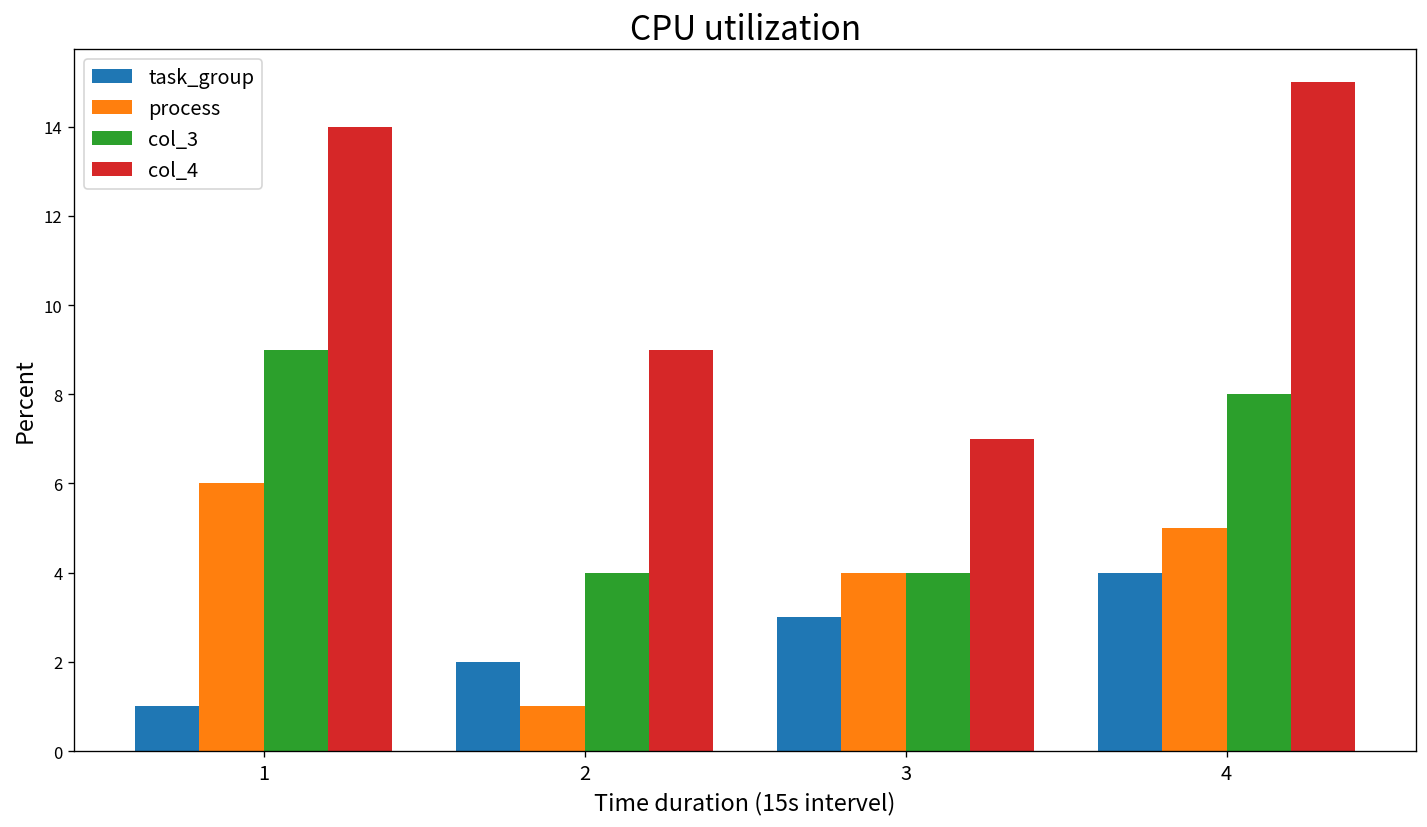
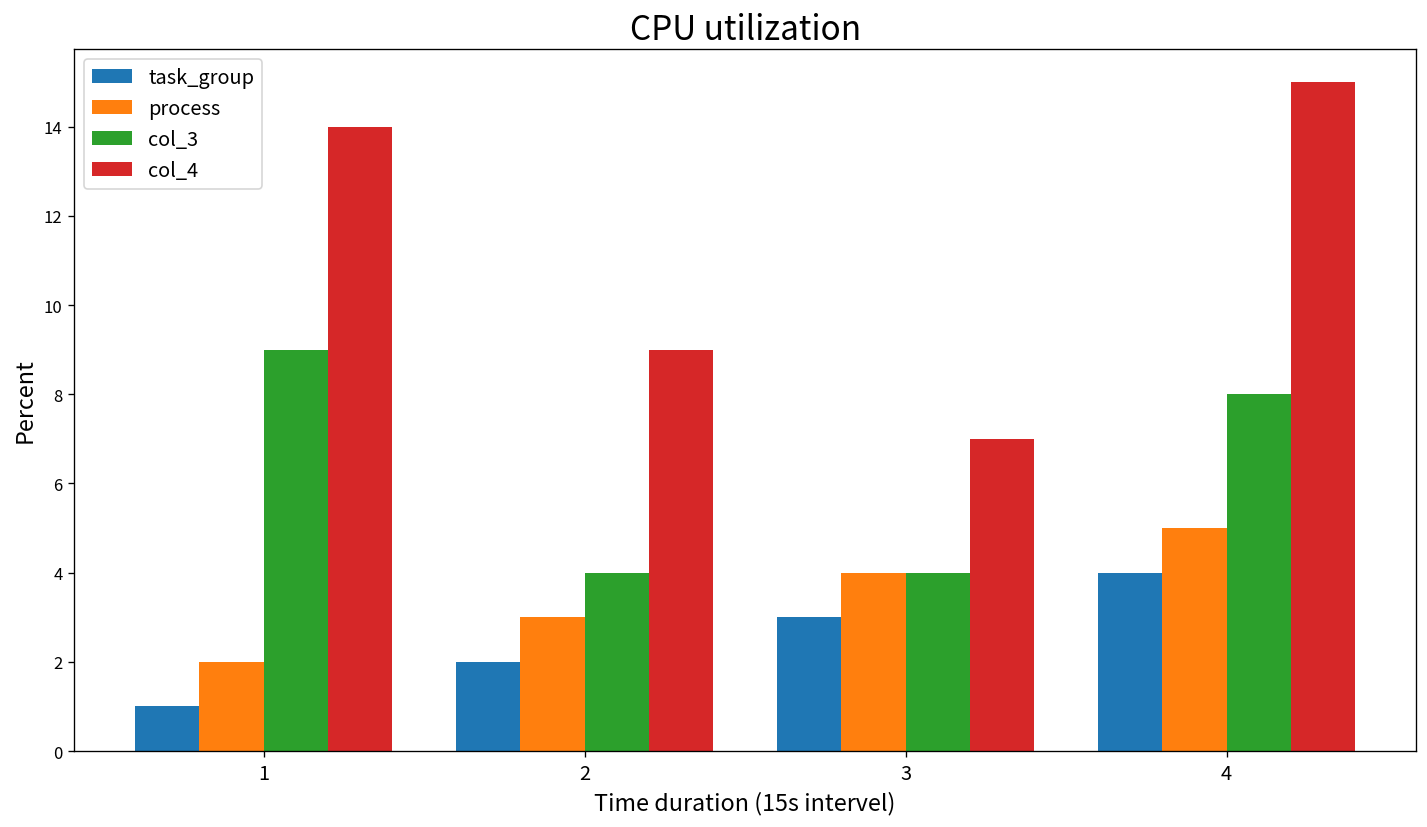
  {
    "task_group": {
      "1": 1,
      "2": 2,
      "3": 3,
      "4": 4
    },
    "process": {
-     "1": 6,
-     "2": 1,
+     "1": 2,
+     "2": 3,
      "3": 4,
      "4": 5
    },
    "col_3": {
      "1": 9,
      "2": 4,
      "3": 4,
      "4": 8
    },
    "col_4": {
      "1": 14,
      "2": 9,
      "3": 7,
      "4": 15
    }
  }
